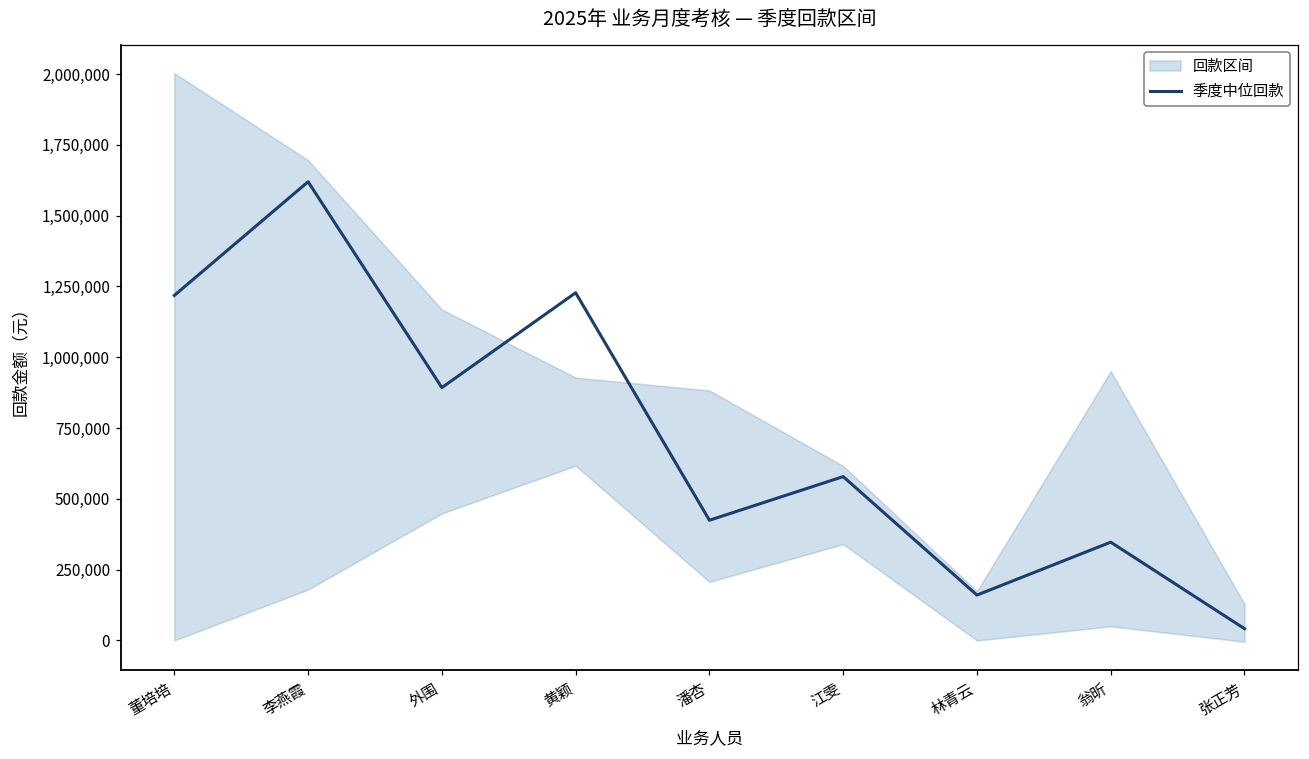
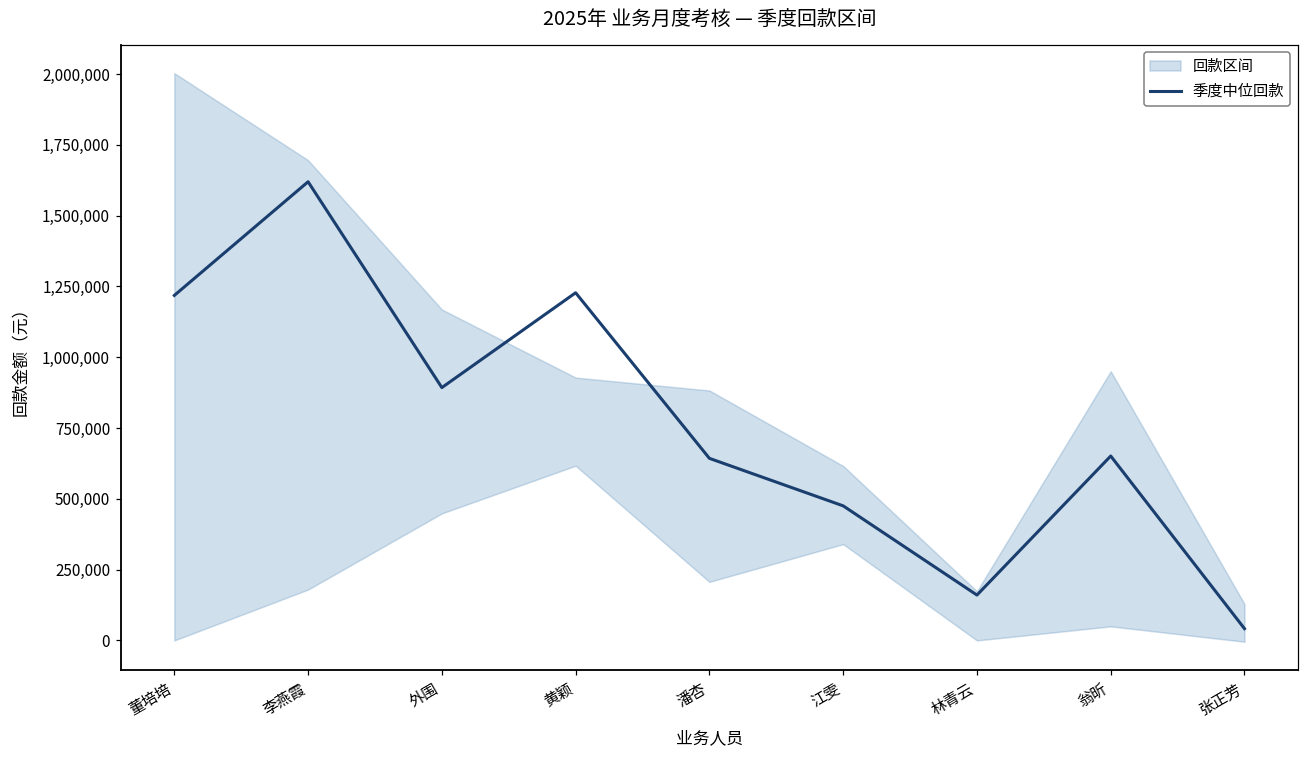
  {
    "季度中位回款": {
      "董培培": "1,220,000",
      "李燕霞": "1,620,000",
      "外围": "890,000",
      "黄颖": "1,230,000",
-     "潘杏": "420,000",
-     "江雯": "580,000",
+     "潘杏": "640,000",
+     "江雯": "480,000",
      "林青云": "160,000",
-     "翁昕": "350,000",
+     "翁昕": "650,000",
      "张正芳": "40,000"
    }
  }
